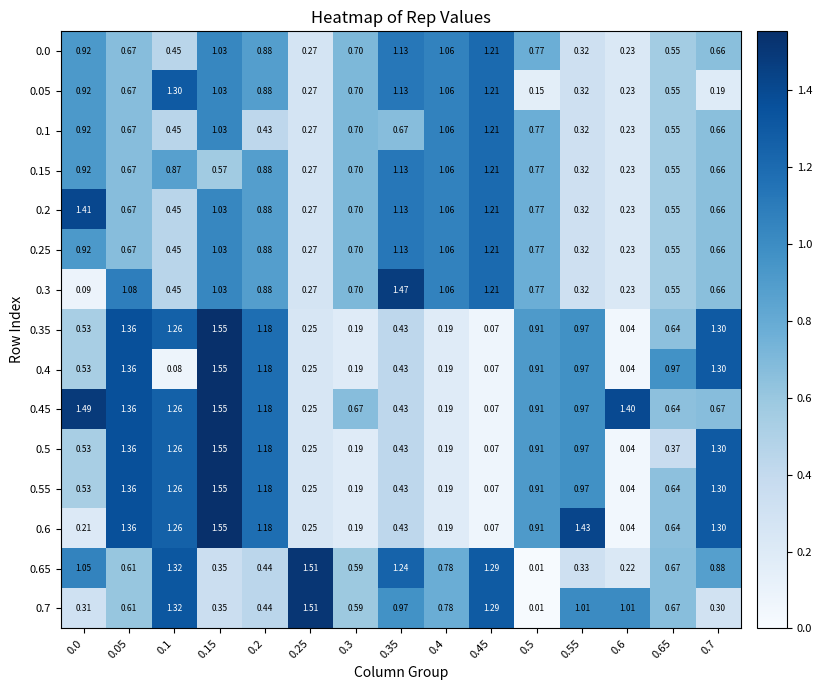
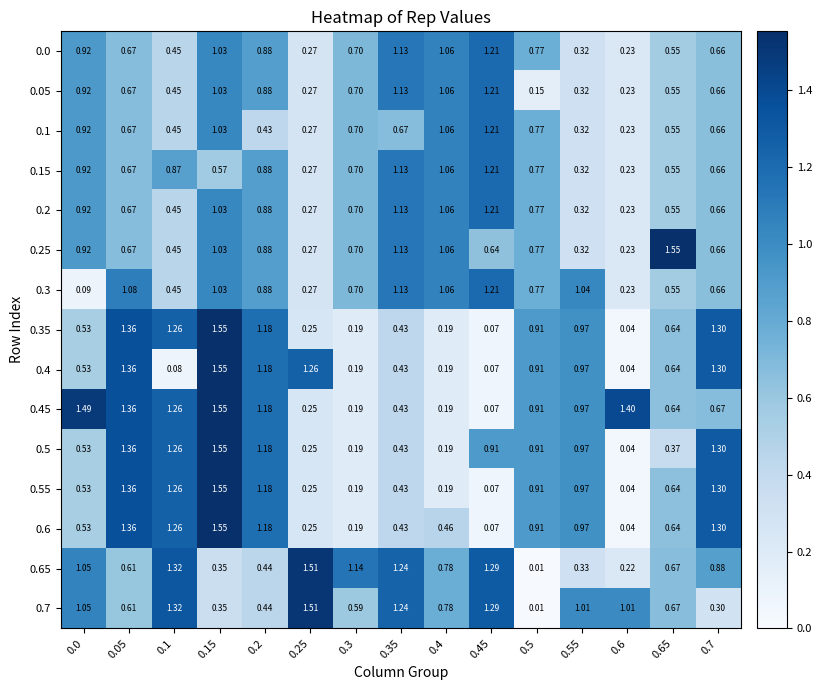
  {
    "0.05": {
      "0.0": 0.92,
      "0.05": 0.67,
-     "0.1": 1.30,
+     "0.1": 0.45,
      "0.15": 1.03,
      "0.2": 0.88,
      "0.25": 0.27,
      "0.3": 0.70,
      "0.35": 1.13,
      "0.4": 1.06,
      "0.45": 1.21,
      "0.5": 0.15,
      "0.55": 0.32,
      "0.6": 0.23,
      "0.65": 0.55,
-     "0.7": 0.19
+     "0.7": 0.66
    },
    "0.2": {
-     "0.0": 1.41,
+     "0.0": 0.92,
      "0.05": 0.67,
      "0.1": 0.45,
      "0.15": 1.03,
      "0.2": 0.88,
      "0.25": 0.27,
      "0.3": 0.70,
      "0.35": 1.13,
      "0.4": 1.06,
      "0.45": 1.21,
      "0.5": 0.77,
      "0.55": 0.32,
      "0.6": 0.23,
      "0.65": 0.55,
      "0.7": 0.66
    },
    "0.25": {
      "0.0": 0.92,
      "0.05": 0.67,
      "0.1": 0.45,
      "0.15": 1.03,
      "0.2": 0.88,
      "0.25": 0.27,
      "0.3": 0.70,
      "0.35": 1.13,
      "0.4": 1.06,
-     "0.45": 1.21,
+     "0.45": 0.64,
      "0.5": 0.77,
      "0.55": 0.32,
      "0.6": 0.23,
-     "0.65": 0.55,
+     "0.65": 1.55,
      "0.7": 0.66
    },
    "0.3": {
      "0.0": 0.09,
      "0.05": 1.08,
      "0.1": 0.45,
      "0.15": 1.03,
      "0.2": 0.88,
      "0.25": 0.27,
      "0.3": 0.70,
-     "0.35": 1.47,
+     "0.35": 1.13,
      "0.4": 1.06,
      "0.45": 1.21,
      "0.5": 0.77,
-     "0.55": 0.32,
+     "0.55": 1.04,
      "0.6": 0.23,
      "0.65": 0.55,
      "0.7": 0.66
    },
    "0.4": {
      "0.0": 0.53,
      "0.05": 1.36,
      "0.1": 0.08,
      "0.15": 1.55,
      "0.2": 1.18,
-     "0.25": 0.25,
+     "0.25": 1.26,
      "0.3": 0.19,
      "0.35": 0.43,
      "0.4": 0.19,
      "0.45": 0.07,
      "0.5": 0.91,
      "0.55": 0.97,
      "0.6": 0.04,
-     "0.65": 0.97,
+     "0.65": 0.64,
      "0.7": 1.30
    },
    "0.45": {
      "0.0": 1.49,
      "0.05": 1.36,
      "0.1": 1.26,
      "0.15": 1.55,
      "0.2": 1.18,
      "0.25": 0.25,
-     "0.3": 0.67,
+     "0.3": 0.19,
      "0.35": 0.43,
      "0.4": 0.19,
      "0.45": 0.07,
      "0.5": 0.91,
      "0.55": 0.97,
      "0.6": 1.40,
      "0.65": 0.64,
      "0.7": 0.67
    },
    "0.5": {
      "0.0": 0.53,
      "0.05": 1.36,
      "0.1": 1.26,
      "0.15": 1.55,
      "0.2": 1.18,
      "0.25": 0.25,
      "0.3": 0.19,
      "0.35": 0.43,
      "0.4": 0.19,
-     "0.45": 0.07,
+     "0.45": 0.91,
      "0.5": 0.91,
      "0.55": 0.97,
      "0.6": 0.04,
      "0.65": 0.37,
      "0.7": 1.30
    },
    "0.6": {
-     "0.0": 0.21,
+     "0.0": 0.53,
      "0.05": 1.36,
      "0.1": 1.26,
      "0.15": 1.55,
      "0.2": 1.18,
      "0.25": 0.25,
      "0.3": 0.19,
      "0.35": 0.43,
-     "0.4": 0.19,
+     "0.4": 0.46,
      "0.45": 0.07,
      "0.5": 0.91,
-     "0.55": 1.43,
+     "0.55": 0.97,
      "0.6": 0.04,
      "0.65": 0.64,
      "0.7": 1.30
    },
    "0.65": {
      "0.0": 1.05,
      "0.05": 0.61,
      "0.1": 1.32,
      "0.15": 0.35,
      "0.2": 0.44,
      "0.25": 1.51,
-     "0.3": 0.59,
+     "0.3": 1.14,
      "0.35": 1.24,
      "0.4": 0.78,
      "0.45": 1.29,
      "0.5": 0.01,
      "0.55": 0.33,
      "0.6": 0.22,
      "0.65": 0.67,
      "0.7": 0.88
    },
    "0.7": {
-     "0.0": 0.31,
+     "0.0": 1.05,
      "0.05": 0.61,
      "0.1": 1.32,
      "0.15": 0.35,
      "0.2": 0.44,
      "0.25": 1.51,
      "0.3": 0.59,
-     "0.35": 0.97,
+     "0.35": 1.24,
      "0.4": 0.78,
      "0.45": 1.29,
      "0.5": 0.01,
      "0.55": 1.01,
      "0.6": 1.01,
      "0.65": 0.67,
      "0.7": 0.30
    }
  }
